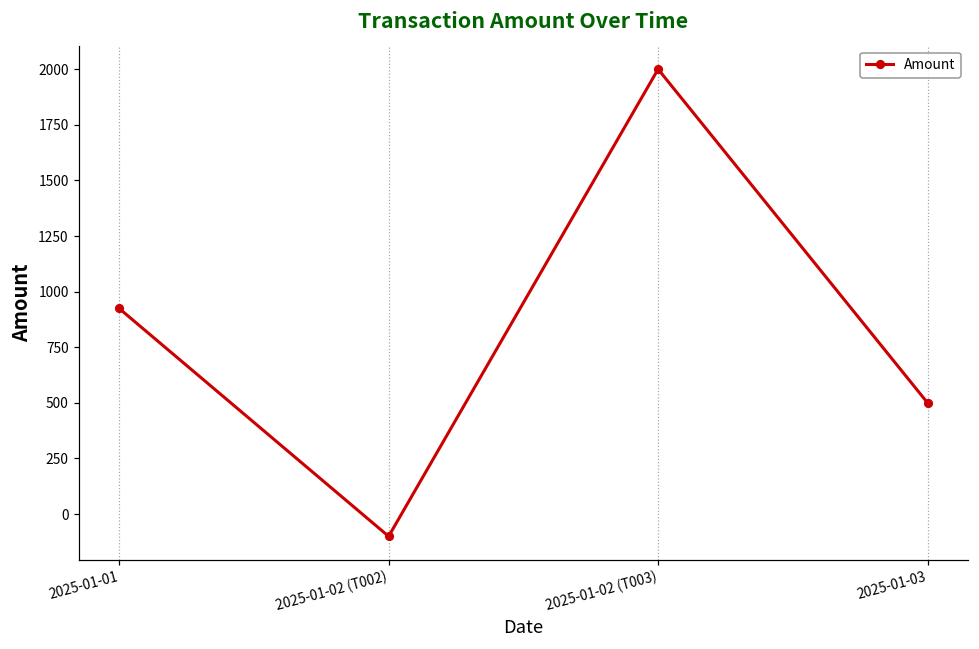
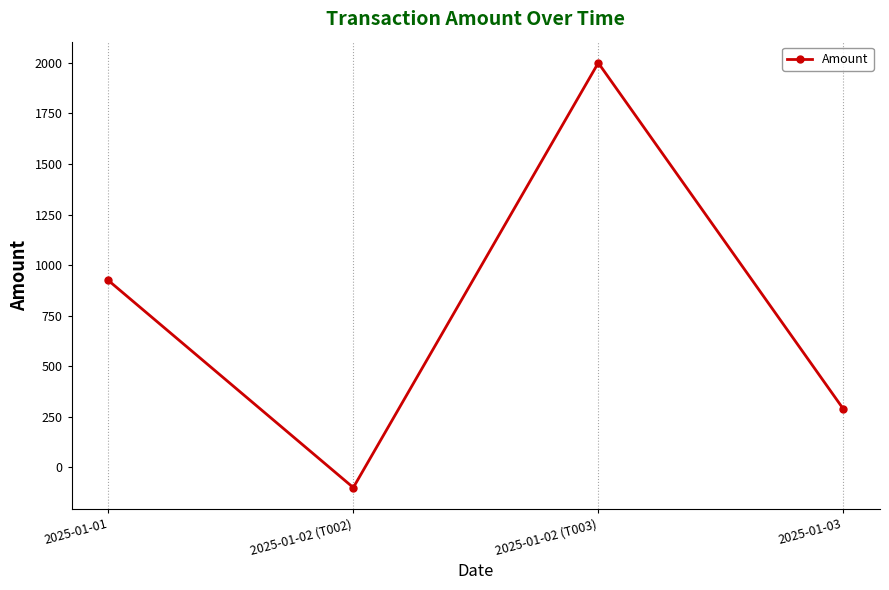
  {
    "2025-01-01": 920,
    "2025-01-02 (T002)": -100,
    "2025-01-02 (T003)": 2000,
-   "2025-01-03": 500
+   "2025-01-03": 290
  }
